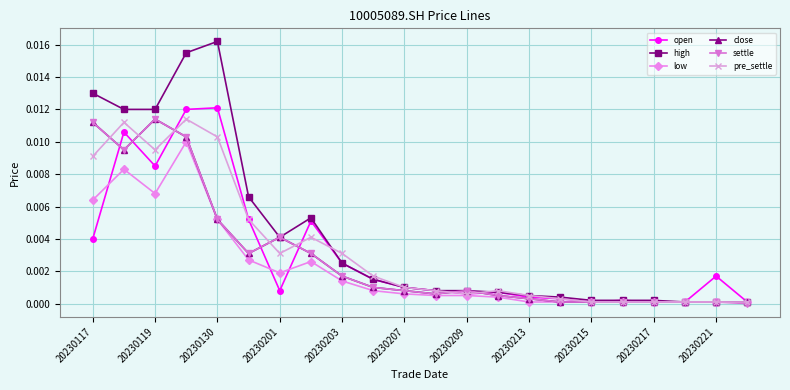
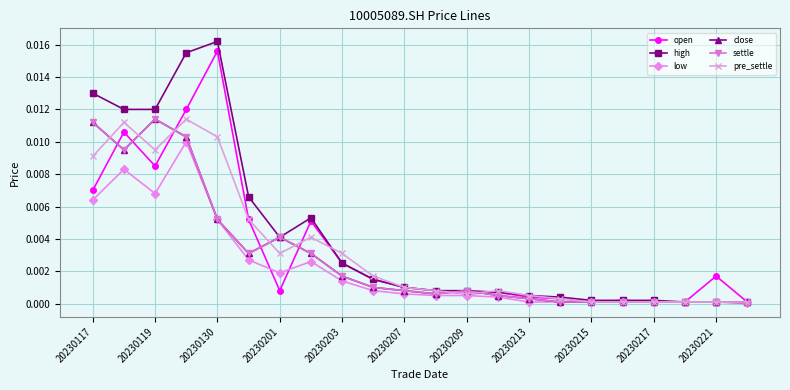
  {
    "open": {
-     "20230117": 0.004,
+     "20230117": 0.007,
      "20230119": 0.0085,
-     "20230130": 0.0121,
+     "20230130": 0.0156,
      "20230201": 0.0008,
      "20230221": 0.0017
    }
  }
